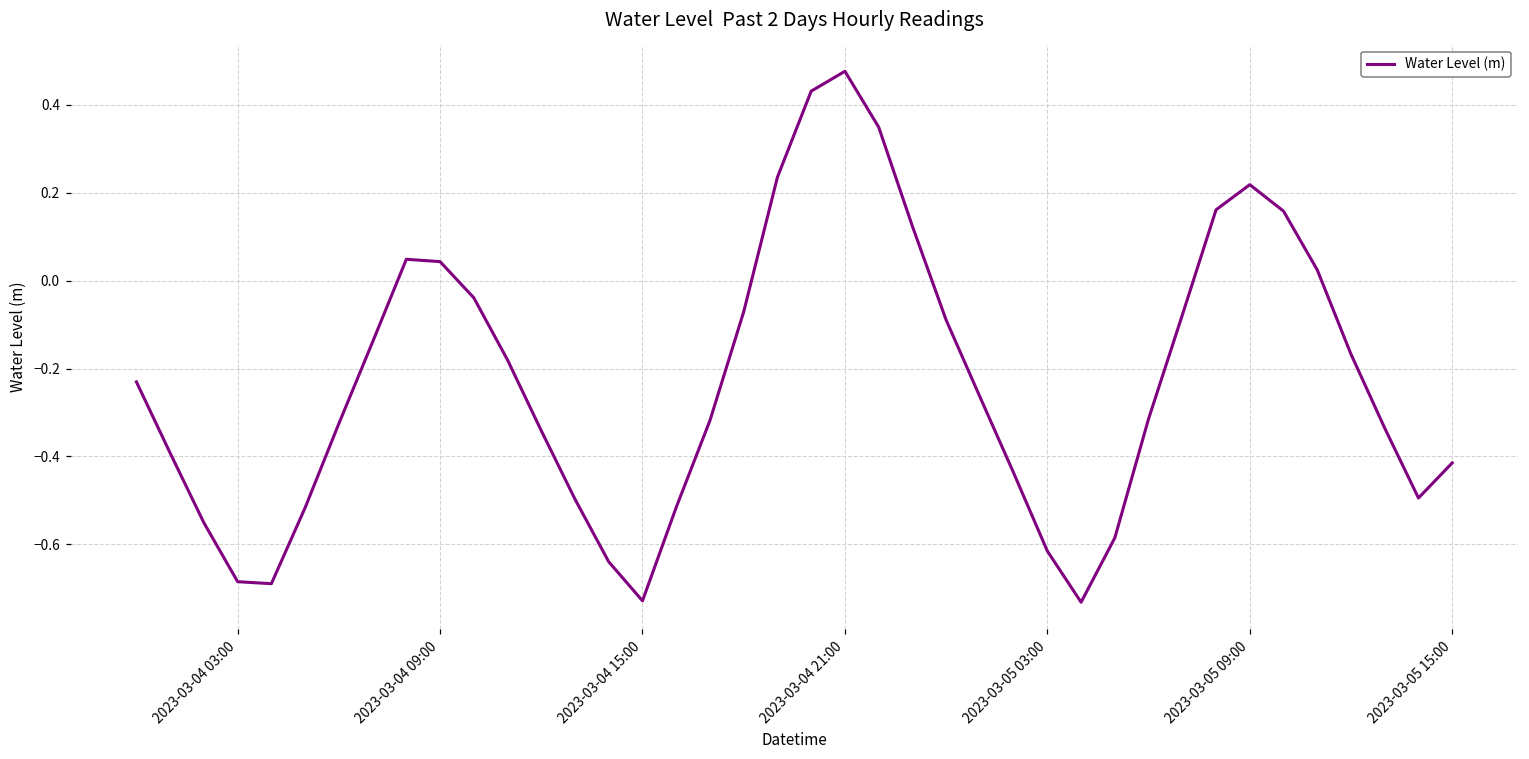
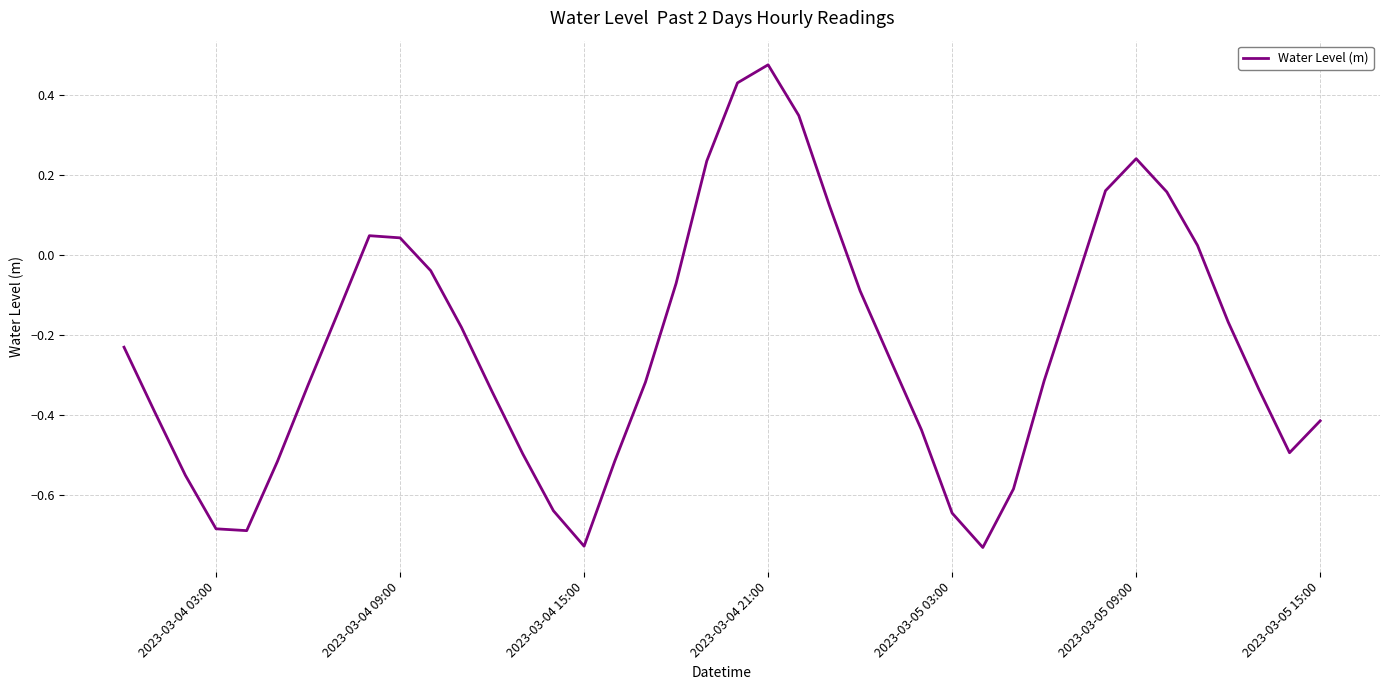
  {
    "2023-03-04 03:00": -0.69,
    "2023-03-04 09:00": 0.04,
    "2023-03-04 15:00": -0.73,
    "2023-03-04 21:00": 0.48,
-   "2023-03-05 03:00": -0.62,
-   "2023-03-05 09:00": 0.22,
+   "2023-03-05 03:00": -0.65,
+   "2023-03-05 09:00": 0.24,
    "2023-03-05 15:00": -0.41
  }
